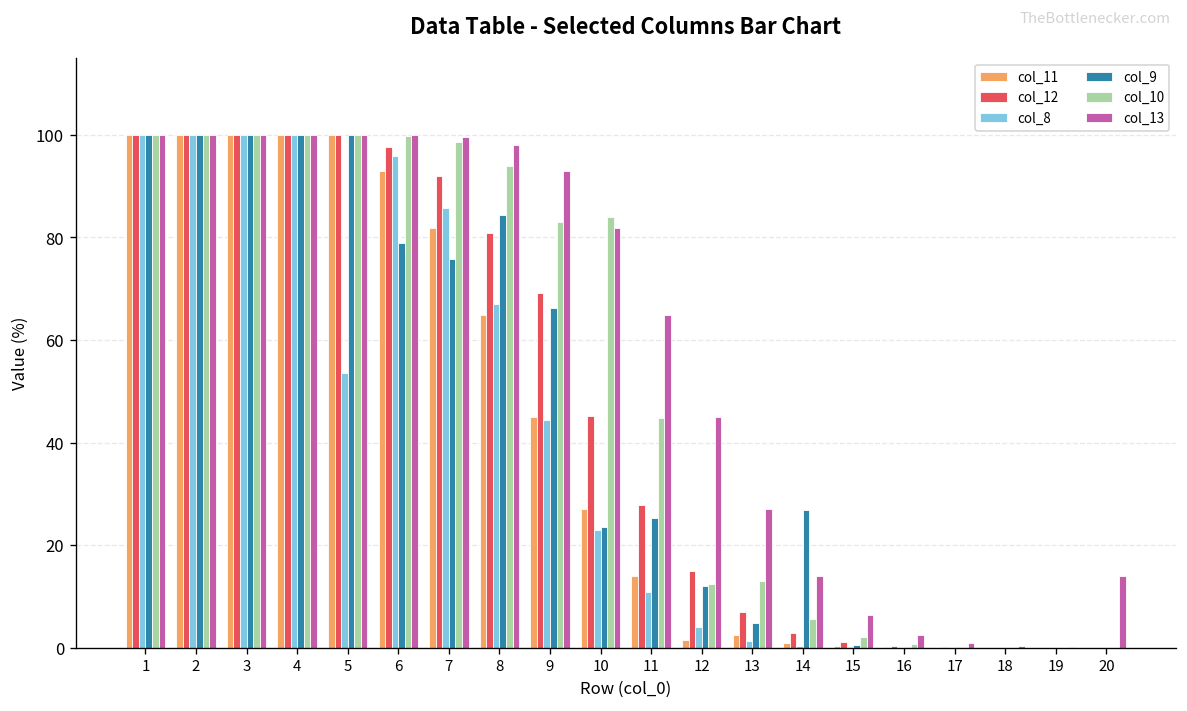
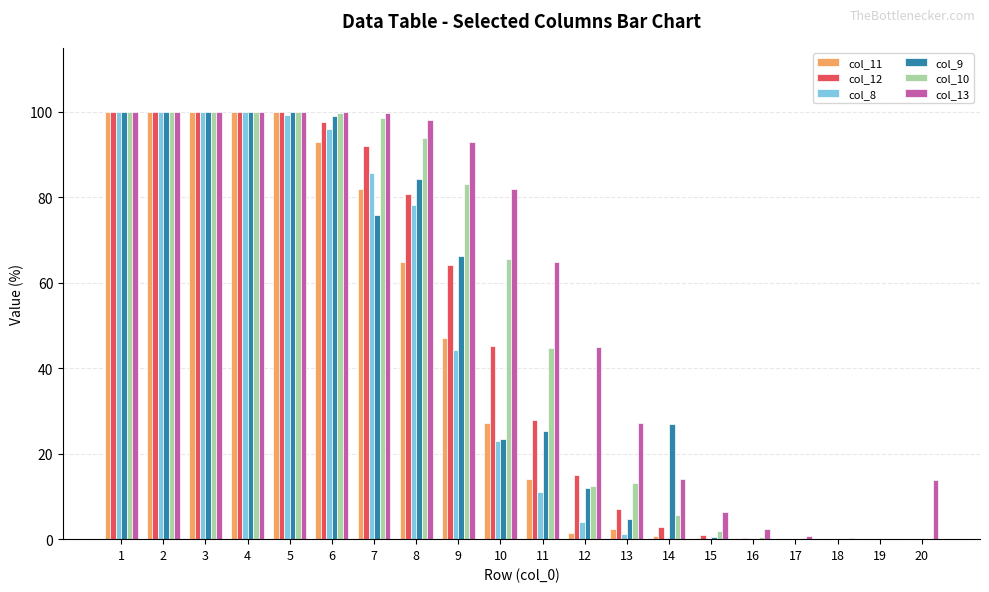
  {
    "col_11": {
      "1": 100,
      "2": 100,
      "3": 100,
      "4": 100,
      "5": 100,
      "6": 93,
      "7": 82,
      "8": 65,
-     "9": 45,
+     "9": 47,
      "10": 27,
      "11": 14,
      "12": 1,
      "13": 2,
      "14": 1,
      "18": 0,
      "19": 0,
      "20": 0
    },
    "col_12": {
      "1": 100,
      "2": 100,
      "3": 100,
      "4": 100,
      "5": 100,
      "6": 98,
      "7": 92,
      "8": 81,
-     "9": 69,
+     "9": 64,
      "10": 45,
      "11": 28,
      "12": 15,
      "13": 7,
      "14": 3,
      "15": 1,
      "19": 0,
      "20": 0
    },
    "col_8": {
      "1": 100,
      "2": 100,
      "3": 100,
      "4": 100,
-     "5": 54,
+     "5": 99,
      "6": 96,
      "7": 86,
-     "8": 67,
+     "8": 78,
      "9": 44,
      "10": 23,
      "11": 11,
      "12": 4,
      "13": 1,
      "17": 0,
      "18": 0,
      "19": 0,
      "20": 0
    },
    "col_9": {
      "1": 100,
      "2": 100,
      "3": 100,
      "4": 100,
      "5": 100,
-     "6": 79,
+     "6": 99,
      "7": 76,
      "8": 84,
      "9": 66,
      "10": 23,
      "11": 25,
      "12": 12,
      "13": 5,
      "14": 27,
      "18": 0,
      "19": 0,
      "20": 0
    },
    "col_10": {
      "1": 100,
      "2": 100,
      "3": 100,
      "4": 100,
      "5": 100,
      "6": 100,
      "7": 99,
      "8": 94,
      "9": 83,
-     "10": 84,
+     "10": 65,
      "11": 45,
      "12": 12,
      "13": 13,
      "14": 6,
      "15": 2,
      "16": 1,
      "20": 0
    },
    "col_13": {
      "1": 100,
      "2": 100,
      "3": 100,
      "4": 100,
      "5": 100,
      "6": 100,
      "7": 100,
      "8": 98,
      "9": 93,
      "10": 82,
      "11": 65,
      "12": 45,
      "13": 27,
      "14": 14,
      "15": 6,
      "16": 2,
      "17": 1,
      "20": 14
    }
  }
